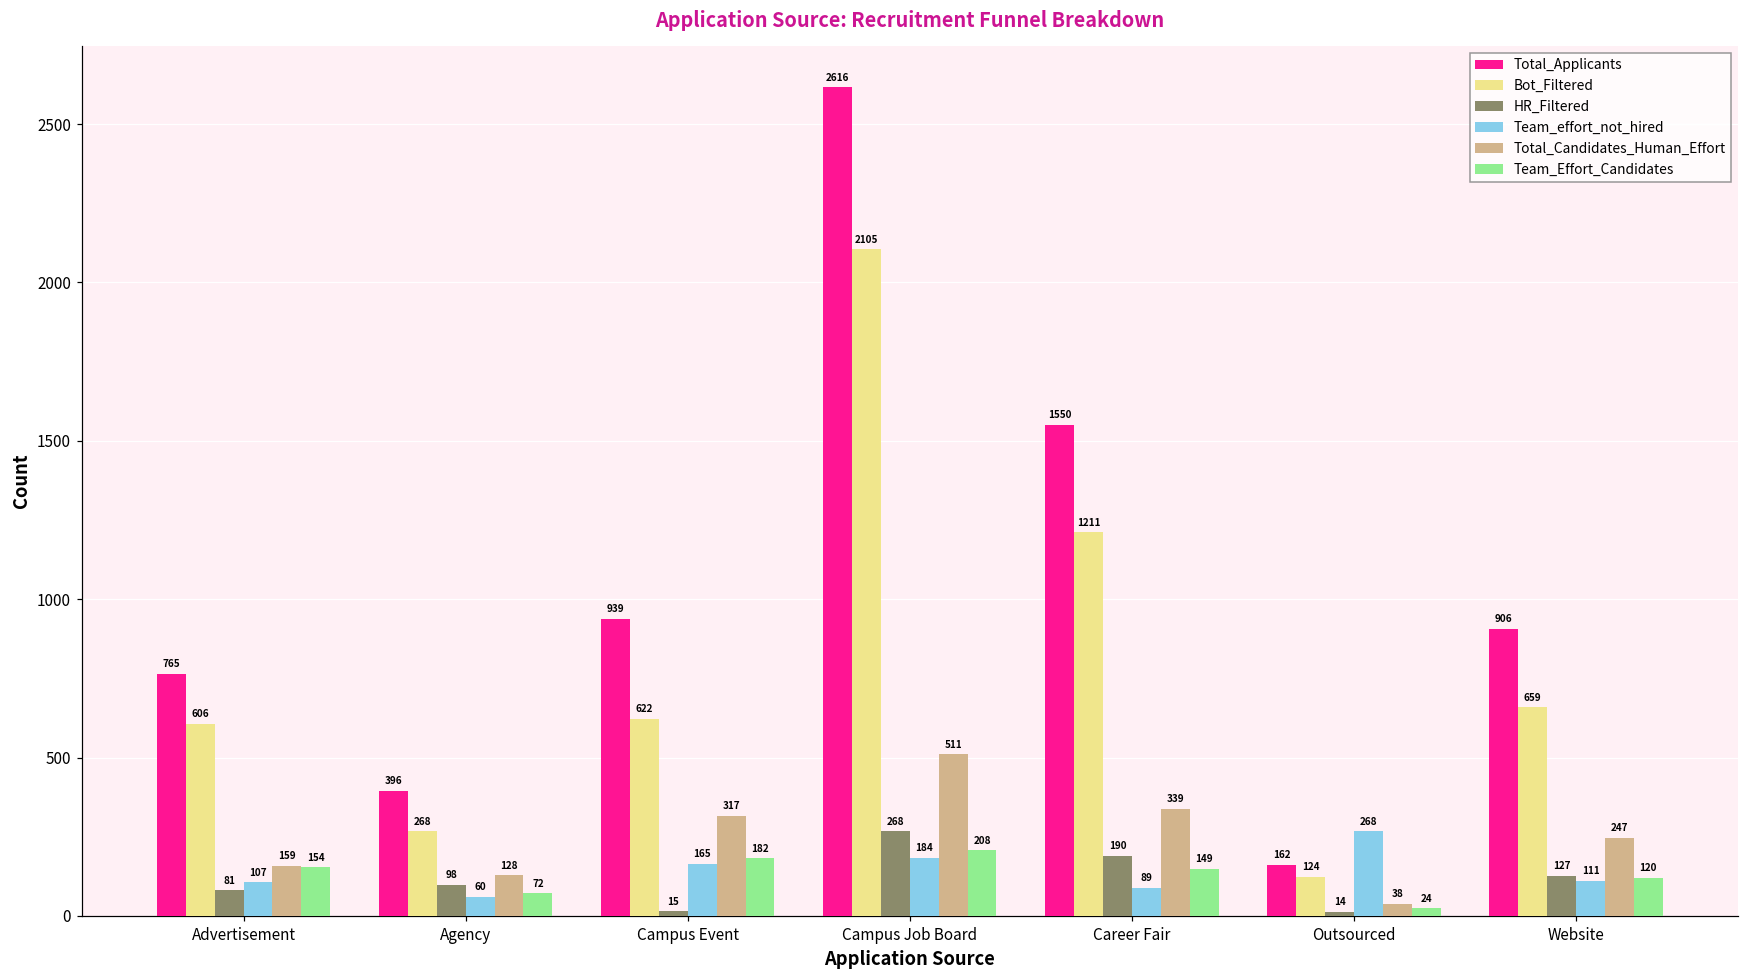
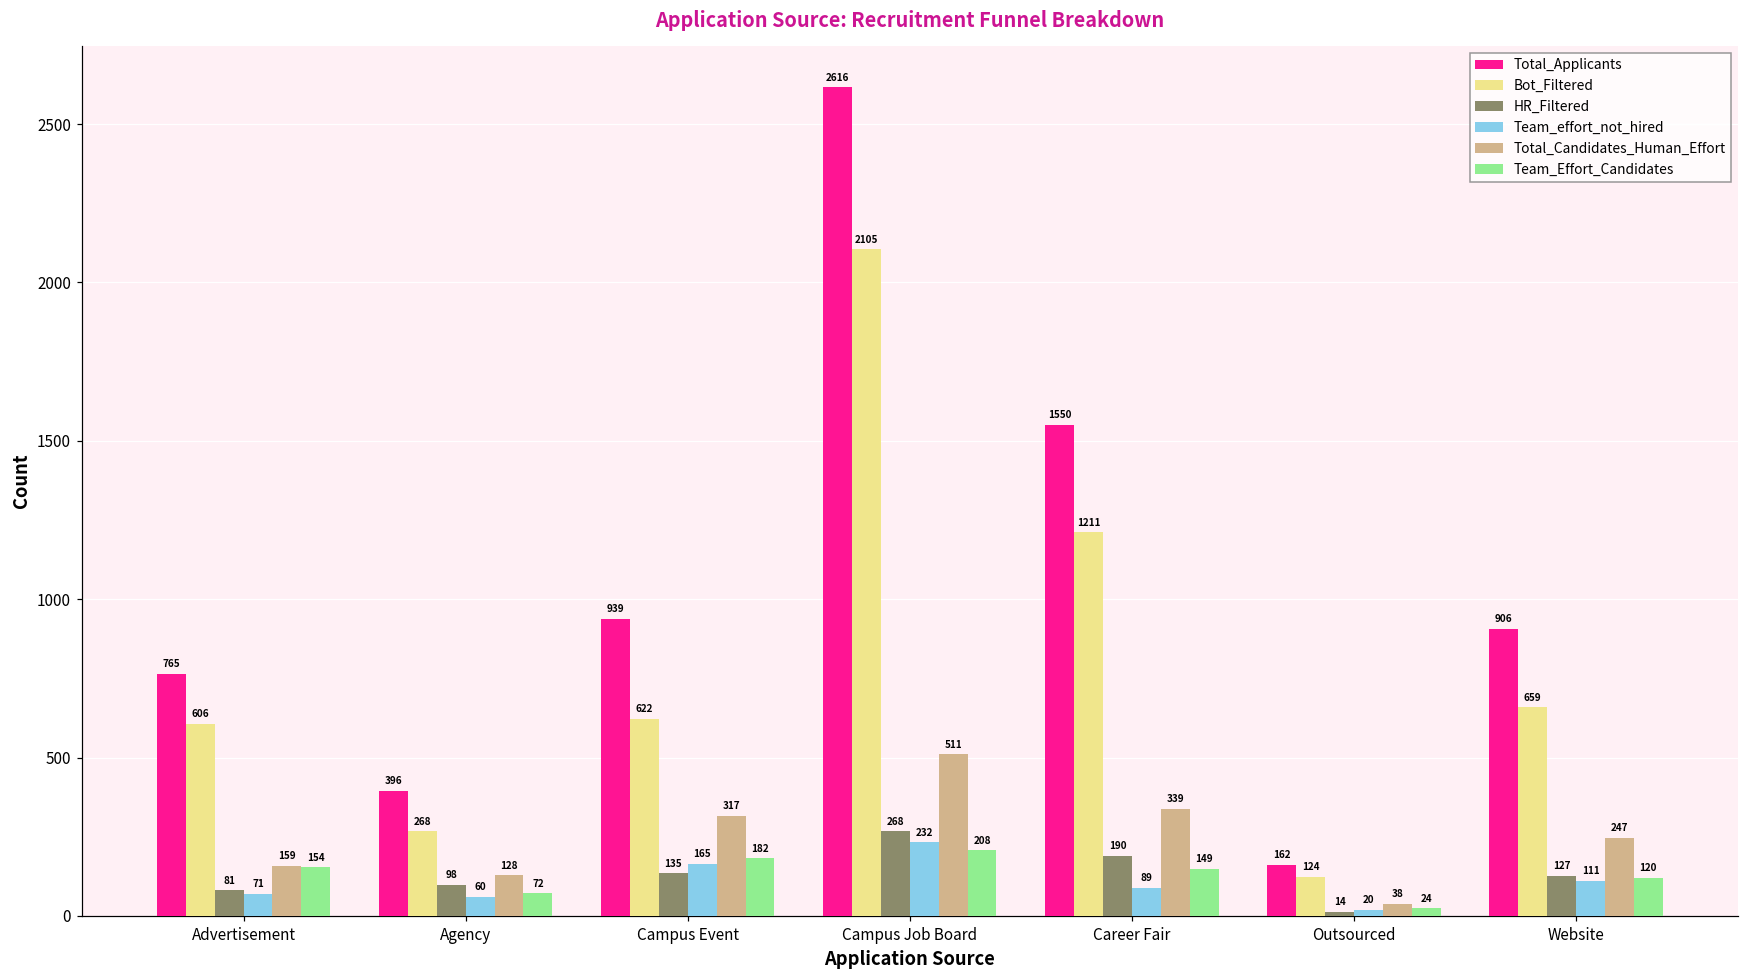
  {
    "Total_Applicants": {
      "Advertisement": 765,
      "Agency": 396,
      "Campus Event": 939,
      "Campus Job Board": 2616,
      "Career Fair": 1550,
      "Outsourced": 162,
      "Website": 906
    },
    "HR_Filtered": {
      "Advertisement": 81,
      "Agency": 98,
-     "Campus Event": 15,
+     "Campus Event": 135,
      "Campus Job Board": 268,
      "Career Fair": 190,
      "Outsourced": 14,
      "Website": 127
    },
    "Team_effort_not_hired": {
-     "Advertisement": 107,
+     "Advertisement": 71,
      "Agency": 60,
      "Campus Event": 165,
-     "Campus Job Board": 184,
+     "Campus Job Board": 232,
      "Career Fair": 89,
-     "Outsourced": 268,
+     "Outsourced": 20,
      "Website": 111
    },
    "Team_Effort_Candidates": {
      "Advertisement": 154,
      "Agency": 72,
      "Campus Event": 182,
      "Campus Job Board": 208,
      "Career Fair": 149,
      "Outsourced": 24,
      "Website": 120
    }
  }
